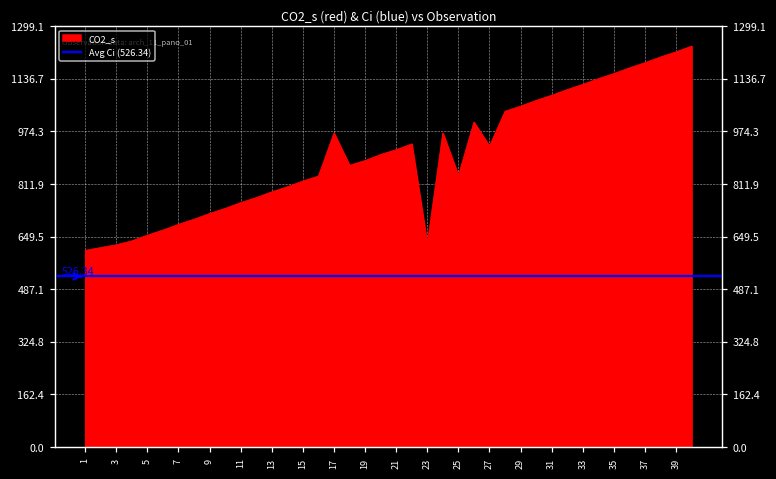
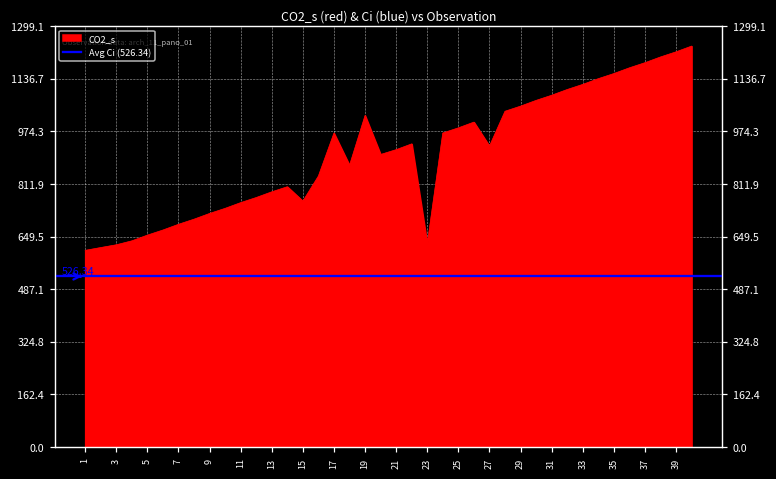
  {
    "3": 620,
    "5": 650,
    "7": 690,
    "9": 720,
    "11": 750,
    "13": 790,
-   "15": 820,
+   "15": 760,
    "17": 970,
-   "19": 880,
+   "19": 1020,
    "21": 920,
    "23": 630,
-   "25": 840,
+   "25": 980,
    "27": 930,
    "29": 1050,
    "31": 1090,
    "33": 1120,
    "35": 1150,
    "37": 1190,
    "39": 1220
  }
